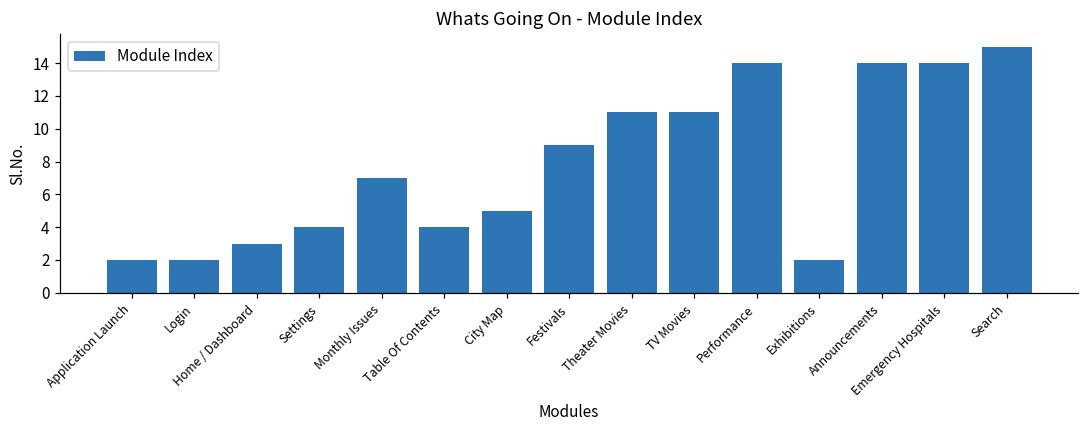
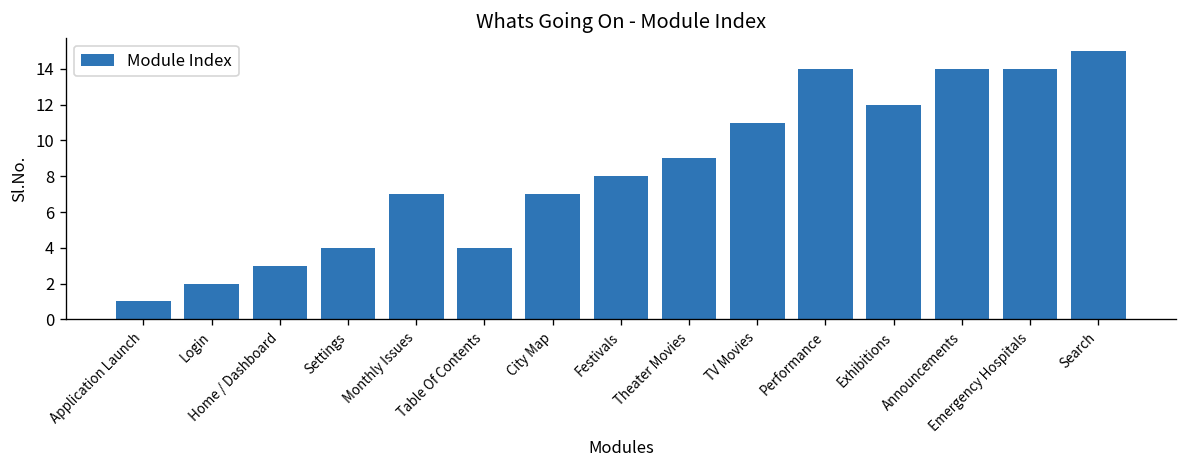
  {
-   "Application Launch": 2,
+   "Application Launch": 1,
    "Login": 2,
    "Home / Dashboard": 3,
    "Settings": 4,
    "Monthly Issues": 7,
    "Table Of Contents": 4,
-   "City Map": 5,
-   "Festivals": 9,
-   "Theater Movies": 11,
+   "City Map": 7,
+   "Festivals": 8,
+   "Theater Movies": 9,
    "TV Movies": 11,
    "Performance": 14,
-   "Exhibitions": 2,
+   "Exhibitions": 12,
    "Announcements": 14,
    "Emergency Hospitals": 14,
    "Search": 15
  }
